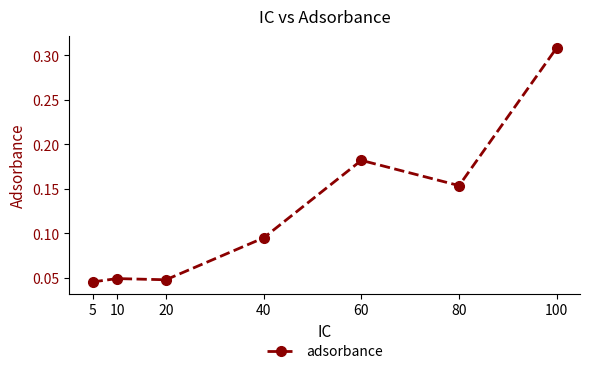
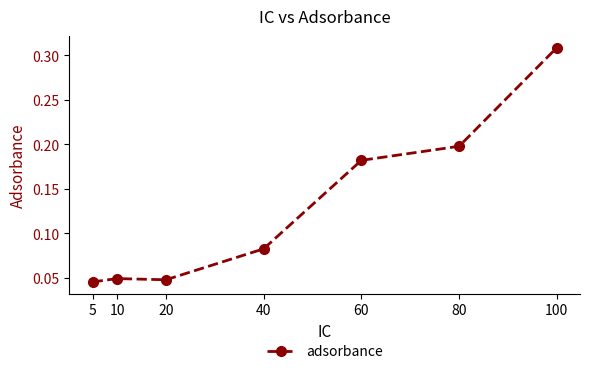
  {
    "5": 0.05,
    "10": 0.05,
    "20": 0.05,
-   "40": 0.09,
+   "40": 0.08,
    "60": 0.18,
-   "80": 0.15,
+   "80": 0.20,
    "100": 0.31
  }
